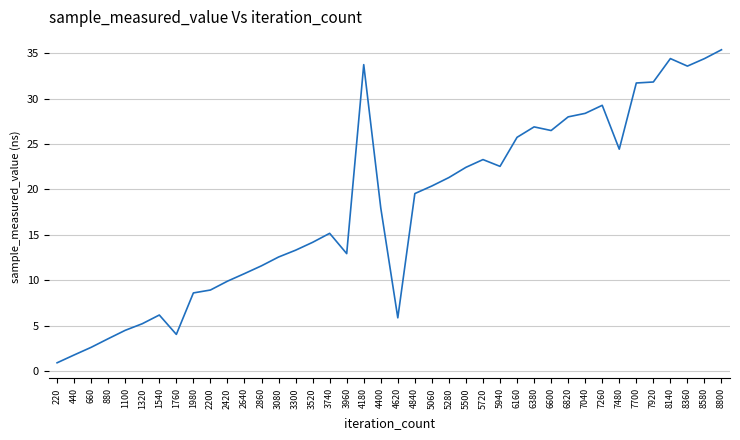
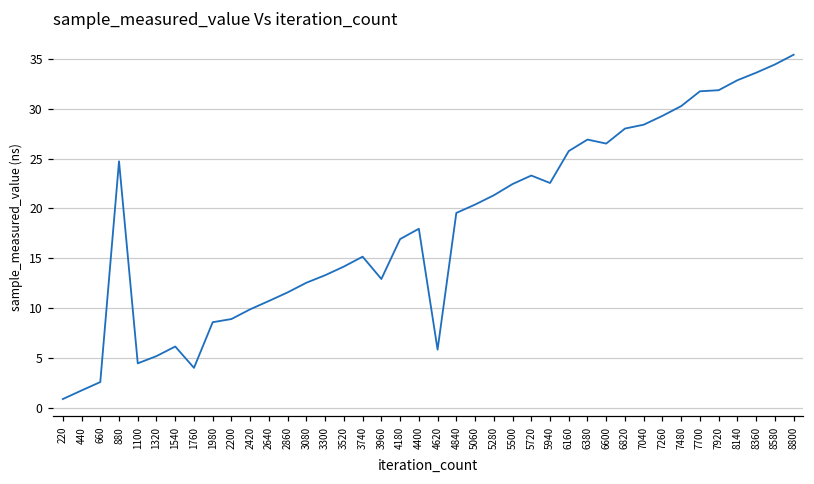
  {
    "220": 1,
    "440": 2,
    "660": 3,
-   "880": 4,
+   "880": 25,
    "1100": 4,
    "1320": 5,
    "1540": 6,
    "1760": 4,
    "1980": 9,
    "2200": 9,
    "2420": 10,
    "2640": 11,
    "2860": 12,
    "3080": 13,
    "3300": 13,
    "3520": 14,
    "3740": 15,
    "3960": 13,
-   "4180": 34,
+   "4180": 17,
    "4400": 18,
    "4620": 6,
    "4840": 20,
    "5060": 20,
    "5280": 21,
    "5500": 22,
    "5720": 23,
    "5940": 23,
    "6160": 26,
    "6380": 27,
    "6600": 27,
    "6820": 28,
    "7040": 28,
    "7260": 29,
-   "7480": 24,
+   "7480": 30,
    "7700": 32,
    "7920": 32,
-   "8140": 34,
+   "8140": 33,
    "8360": 34,
    "8580": 34,
    "8800": 35
  }
